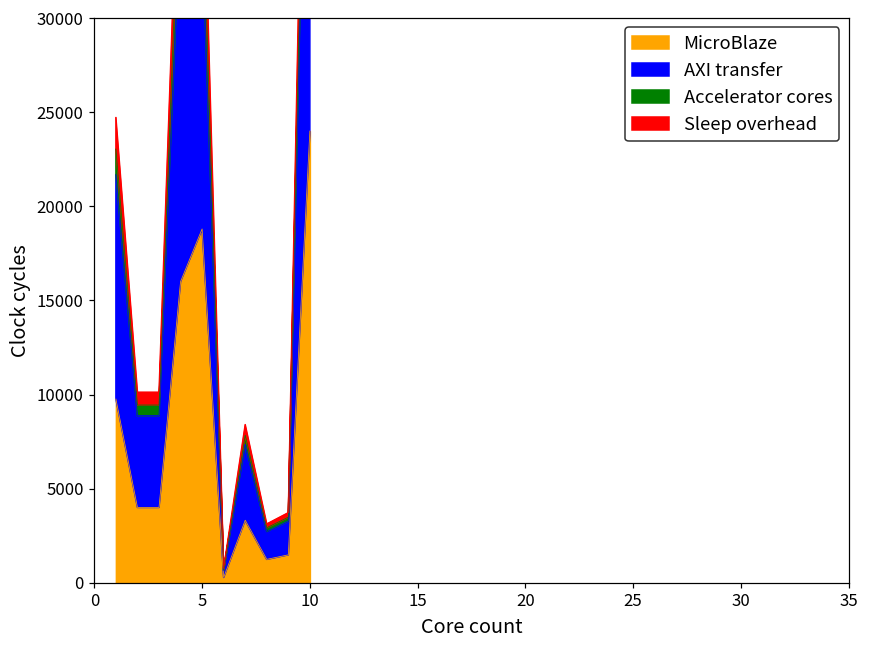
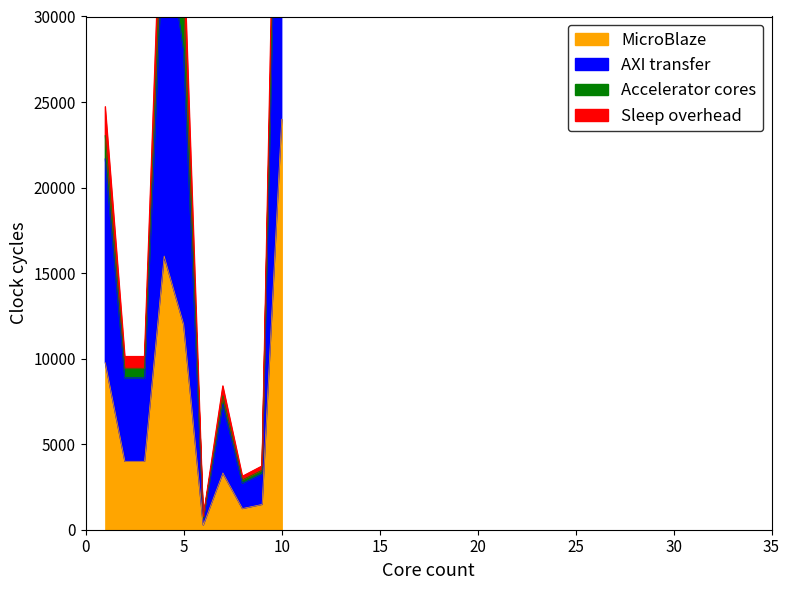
  {
    "MicroBlaze": {
-     "5": 18800,
+     "5": 12000,
      "10": 24000
    }
  }
